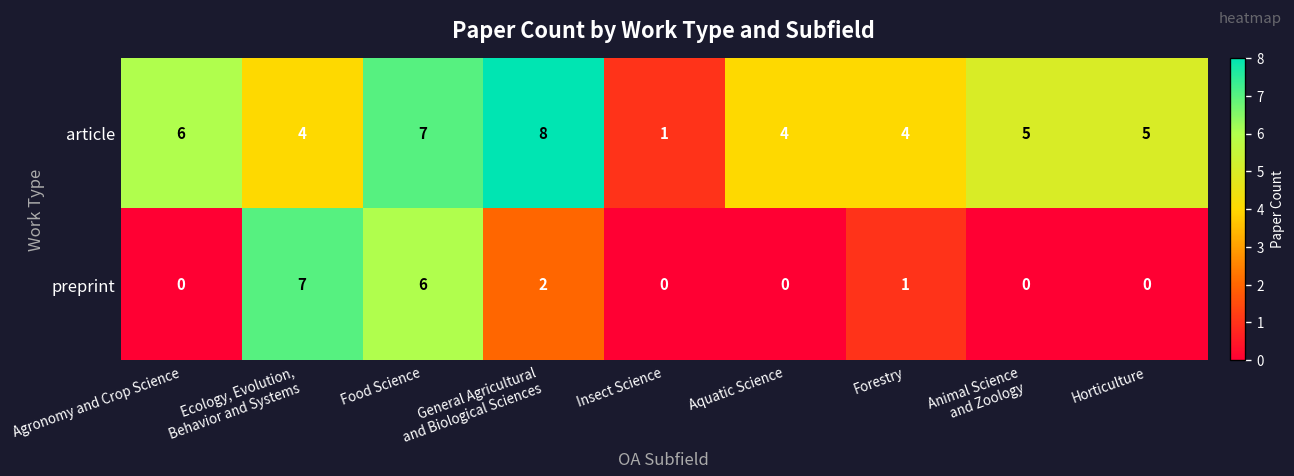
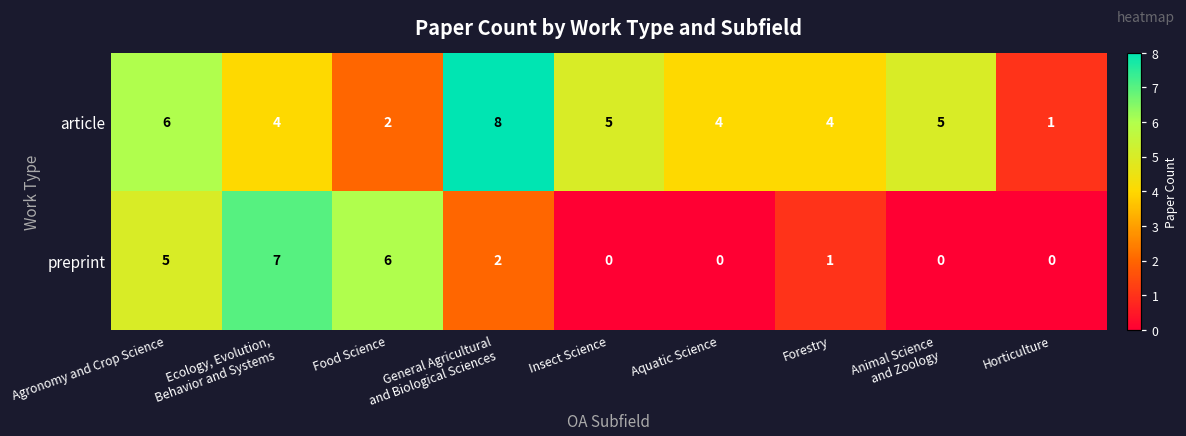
  {
    "article": {
      "Agronomy and Crop Science": 6,
      "Ecology, Evolution, Behavior and Systems": 4,
-     "Food Science": 7,
+     "Food Science": 2,
      "General Agricultural and Biological Sciences": 8,
-     "Insect Science": 1,
+     "Insect Science": 5,
      "Aquatic Science": 4,
      "Forestry": 4,
      "Animal Science and Zoology": 5,
-     "Horticulture": 5
+     "Horticulture": 1
    },
    "preprint": {
-     "Agronomy and Crop Science": 0,
+     "Agronomy and Crop Science": 5,
      "Ecology, Evolution, Behavior and Systems": 7,
      "Food Science": 6,
      "General Agricultural and Biological Sciences": 2,
      "Insect Science": 0,
      "Aquatic Science": 0,
      "Forestry": 1,
      "Animal Science and Zoology": 0,
      "Horticulture": 0
    }
  }
